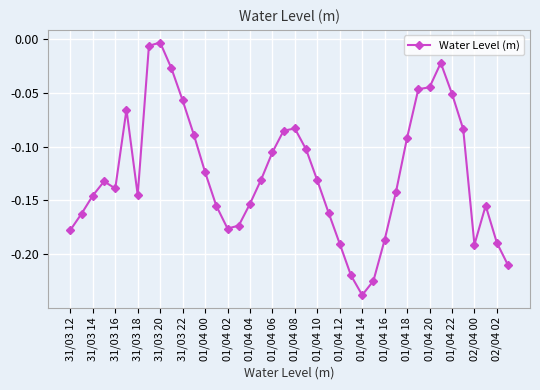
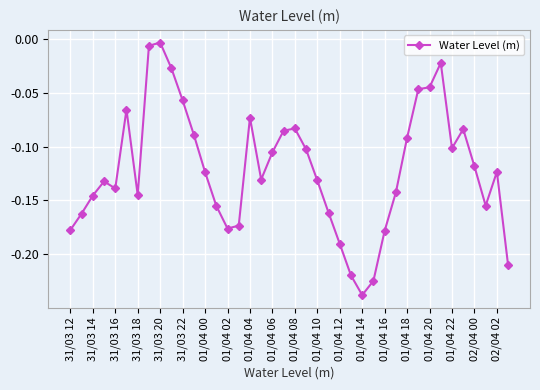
  {
    "31/03 12": -0.178,
    "31/03 14": -0.145,
    "31/03 16": -0.139,
    "31/03 18": -0.145,
    "31/03 20": -0.003,
    "31/03 22": -0.057,
    "01/04 00": -0.124,
    "01/04 02": -0.176,
-   "01/04 04": -0.153,
+   "01/04 04": -0.073,
    "01/04 06": -0.105,
    "01/04 08": -0.083,
    "01/04 10": -0.131,
    "01/04 12": -0.190,
    "01/04 14": -0.238,
-   "01/04 16": -0.187,
+   "01/04 16": -0.178,
    "01/04 18": -0.092,
    "01/04 20": -0.045,
-   "01/04 22": -0.051,
-   "02/04 00": -0.191,
-   "02/04 02": -0.189
+   "01/04 22": -0.101,
+   "02/04 00": -0.118,
+   "02/04 02": -0.123
  }
